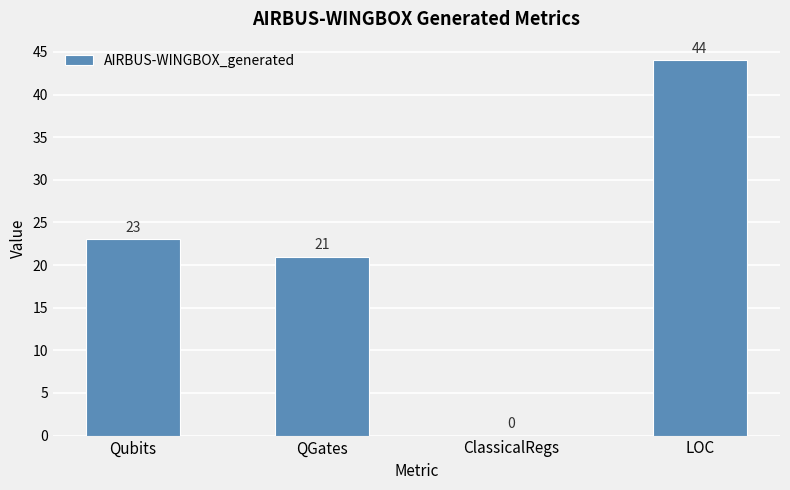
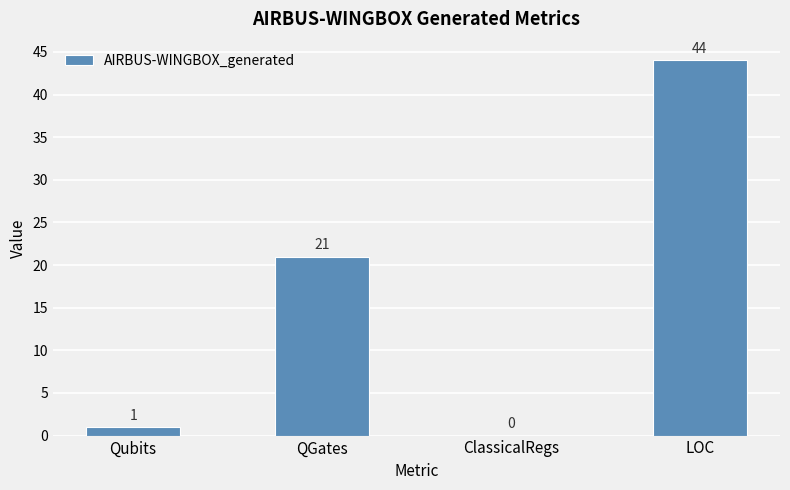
  {
-   "Qubits": 23,
+   "Qubits": 1,
    "QGates": 21,
    "ClassicalRegs": 0,
    "LOC": 44
  }
